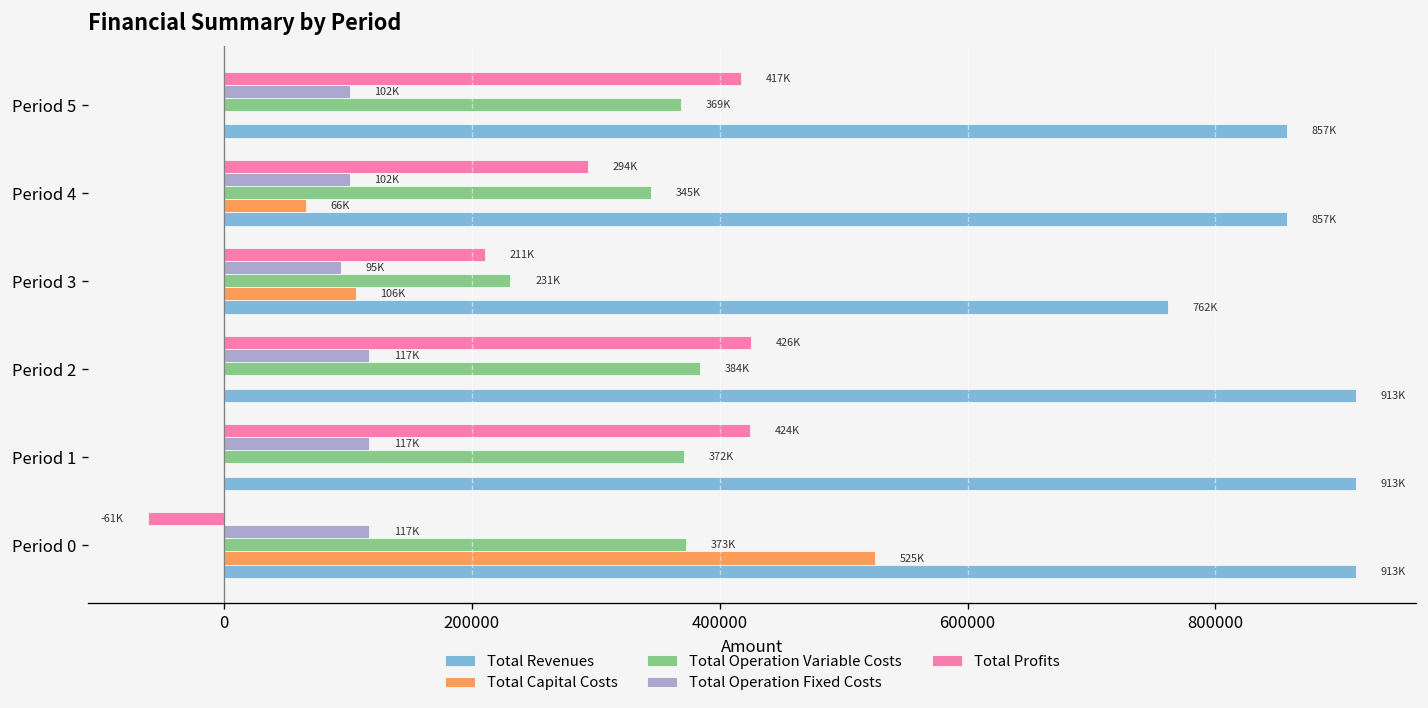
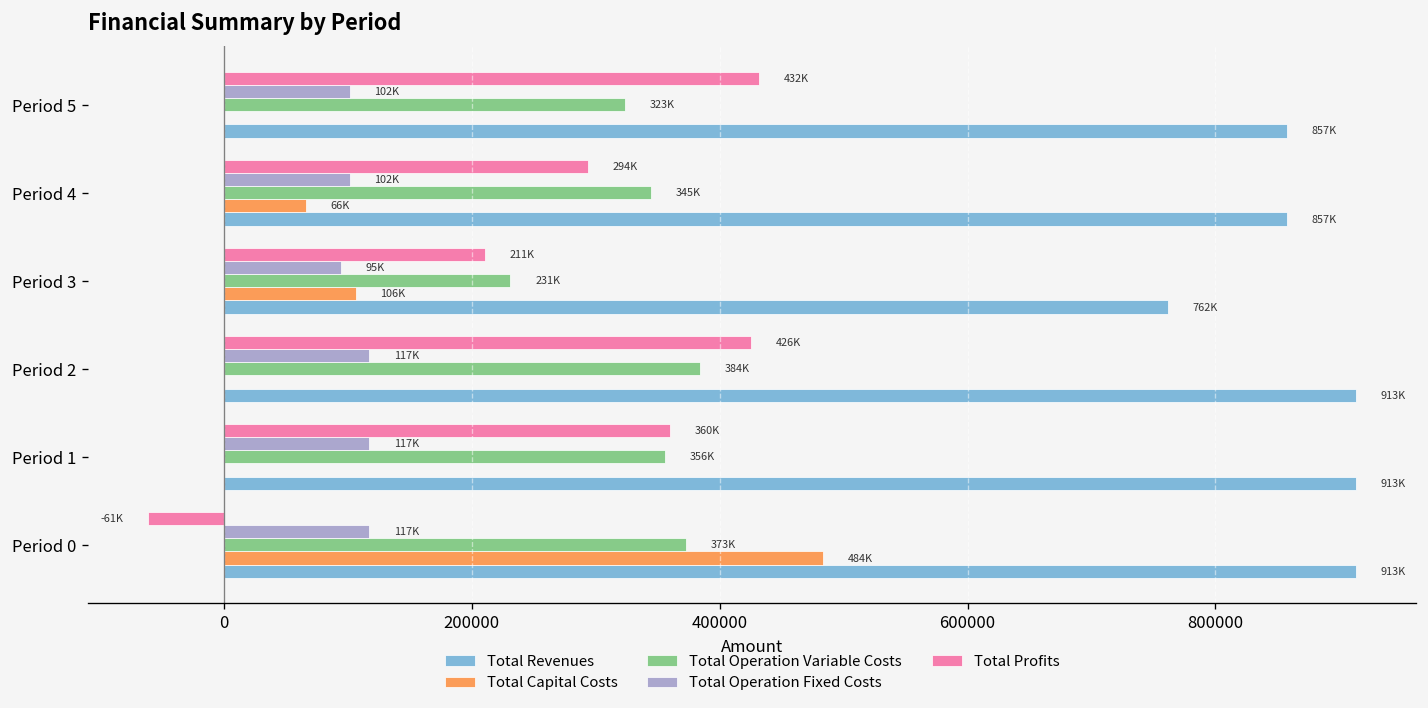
  {
    "Total Capital Costs": {
      "Period 4": "66K",
      "Period 3": "106K",
-     "Period 0": "525K"
+     "Period 0": "484K"
    },
    "Total Operation Variable Costs": {
-     "Period 5": "369K",
+     "Period 5": "323K",
      "Period 4": "345K",
      "Period 3": "231K",
      "Period 2": "384K",
-     "Period 1": "372K",
+     "Period 1": "356K",
      "Period 0": "373K"
    },
    "Total Profits": {
-     "Period 5": "417K",
+     "Period 5": "432K",
      "Period 4": "294K",
      "Period 3": "211K",
      "Period 2": "426K",
-     "Period 1": "424K",
+     "Period 1": "360K",
      "Period 0": "-61K"
    }
  }
